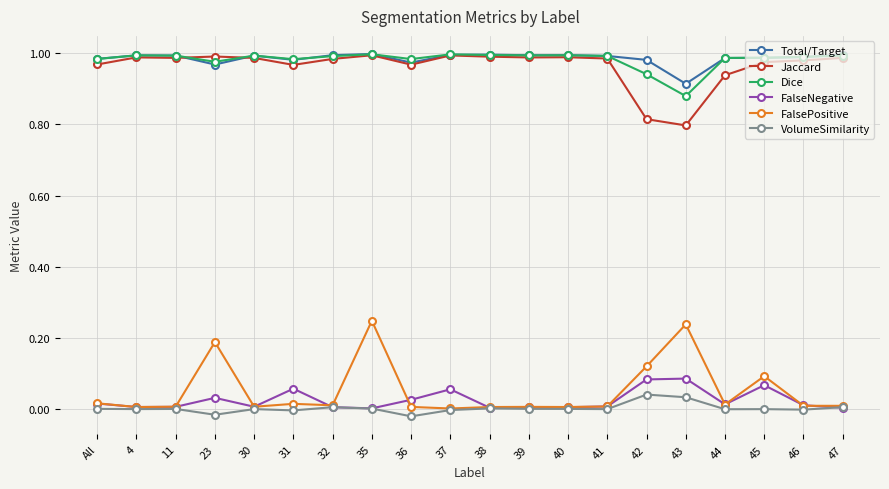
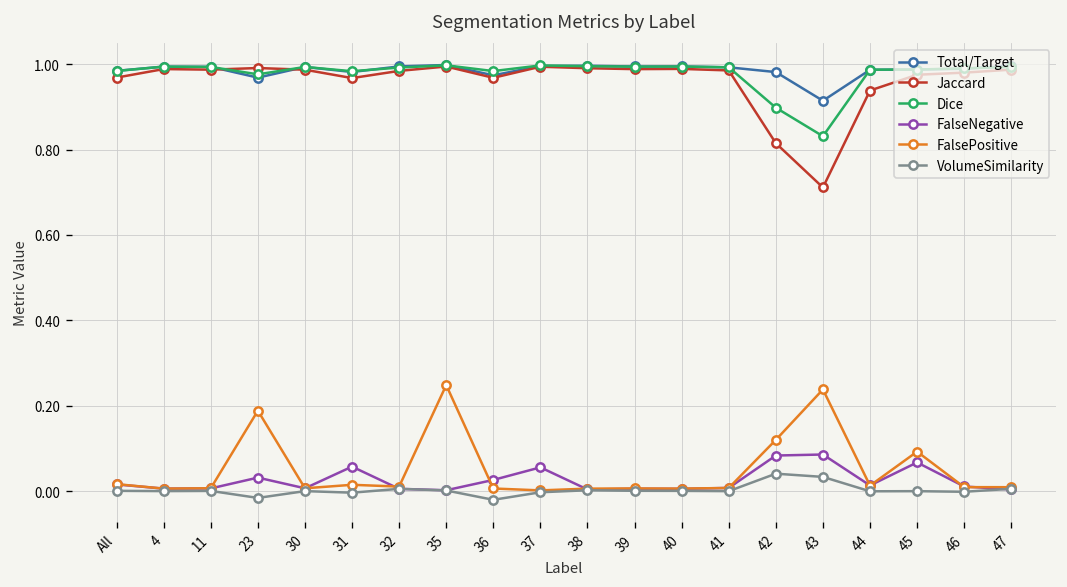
  {
    "Total/Target": {
      "23": 0.97,
      "42": 0.98,
      "43": 0.91
    },
    "Jaccard": {
      "All": 0.97,
      "23": 0.99,
      "31": 0.97,
      "32": 0.98,
      "41": 0.99,
      "42": 0.81,
-     "43": 0.80,
+     "43": 0.71,
      "44": 0.94
    },
    "Dice": {
      "23": 0.98,
      "36": 0.98,
-     "42": 0.94,
-     "43": 0.88
+     "42": 0.90,
+     "43": 0.83
    },
    "FalseNegative": {
      "23": 0.03,
      "31": 0.06,
      "36": 0.03,
      "37": 0.06,
      "42": 0.08,
      "43": 0.09,
      "45": 0.07
    },
    "FalsePositive": {
      "23": 0.19,
      "31": 0.01,
      "35": 0.25,
      "36": 0.01,
      "42": 0.12,
      "43": 0.24,
      "45": 0.09
    },
    "VolumeSimilarity": {
      "All": 0.00,
      "23": -0.02,
      "31": 0.00,
      "36": -0.02,
      "41": 0.00,
      "42": 0.04,
      "43": 0.03,
      "44": 0.00,
      "45": 0.00,
      "46": 0.00
    }
  }
